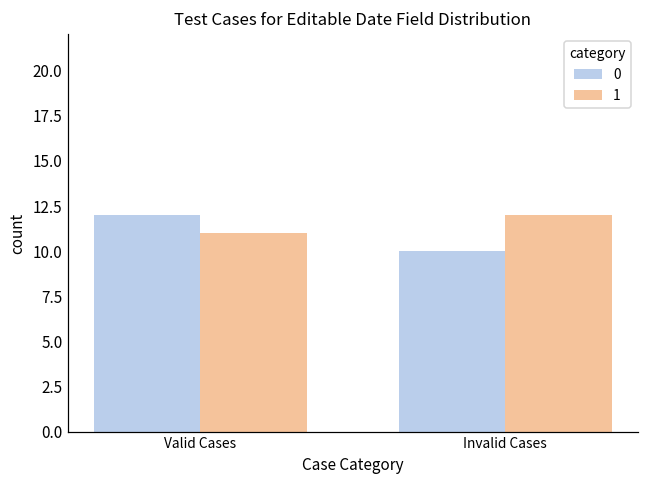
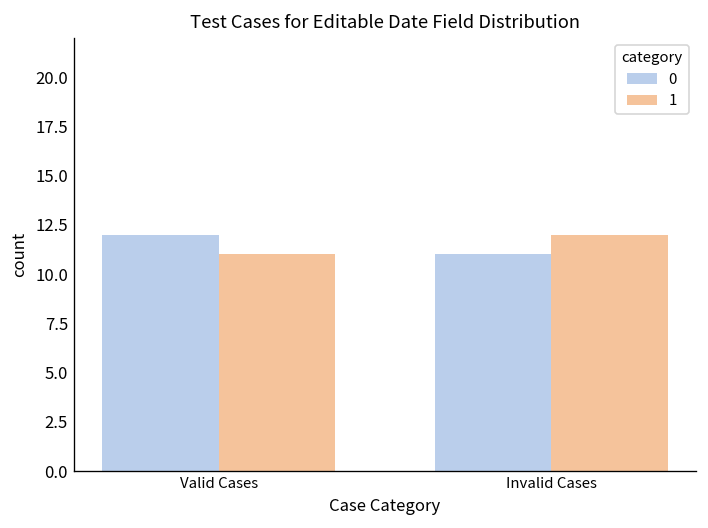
  {
    "0": {
      "Valid Cases": 12,
-     "Invalid Cases": 10
+     "Invalid Cases": 11
    },
    "1": {
      "Valid Cases": 11,
      "Invalid Cases": 12
    }
  }
